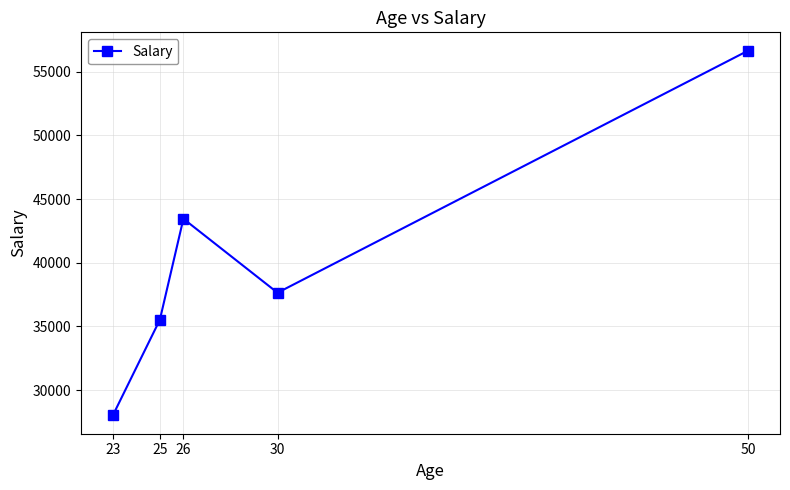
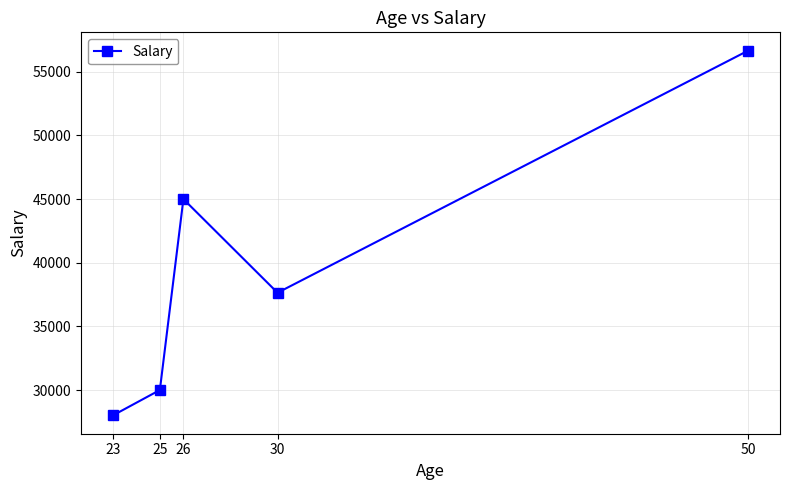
  {
    "23": 28000,
-   "25": 35500,
-   "26": 43500,
+   "25": 30000,
+   "26": 45000,
    "30": 37600,
    "50": 56700
  }
